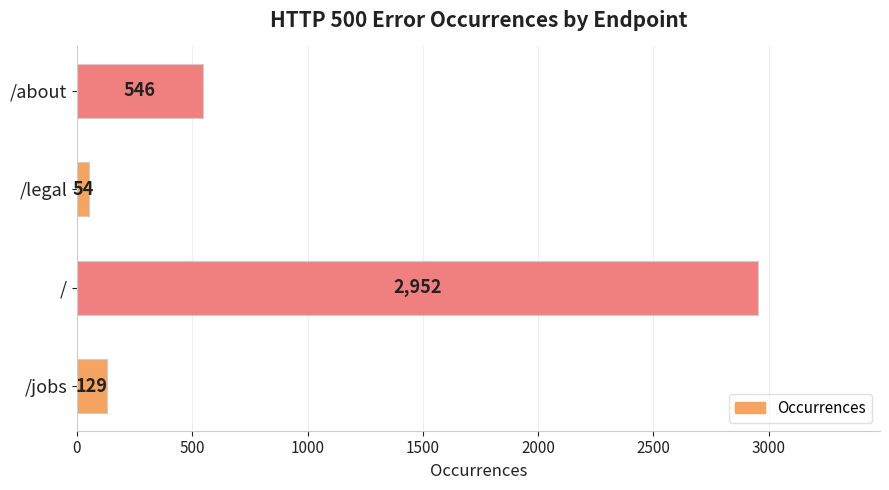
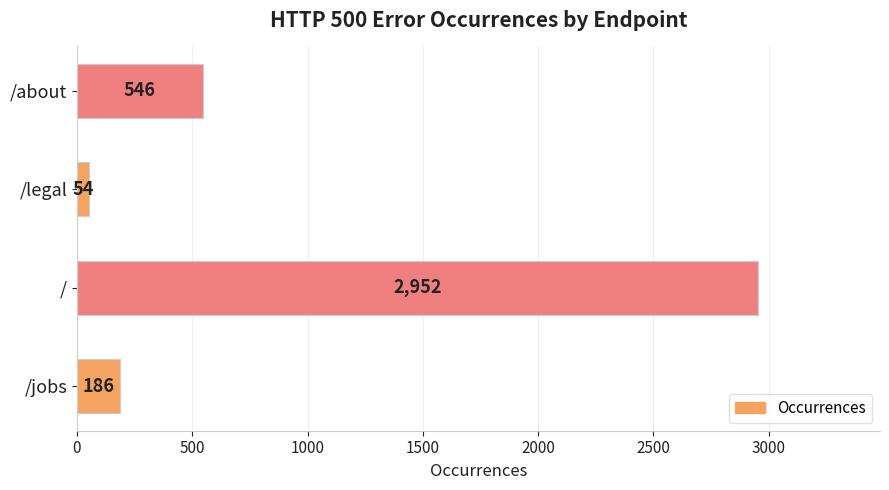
  {
    "/about": "546",
    "/legal": "54",
    "/": "2,952",
-   "/jobs": "129"
+   "/jobs": "186"
  }
